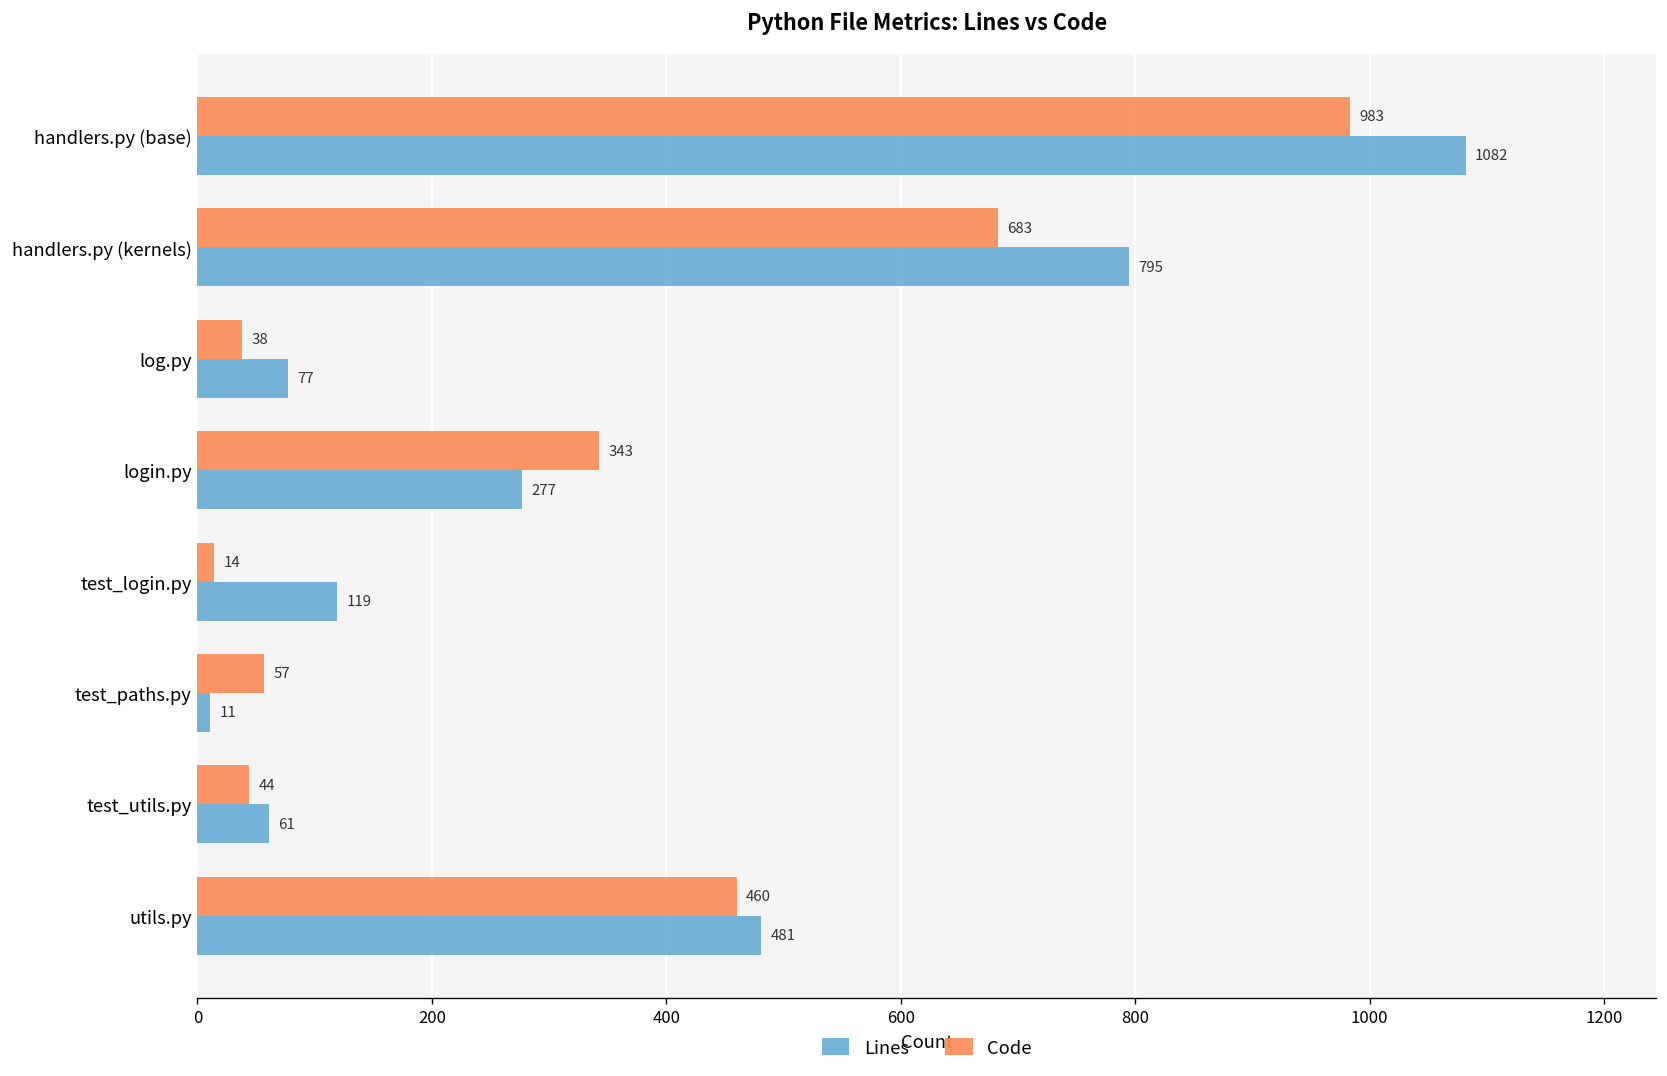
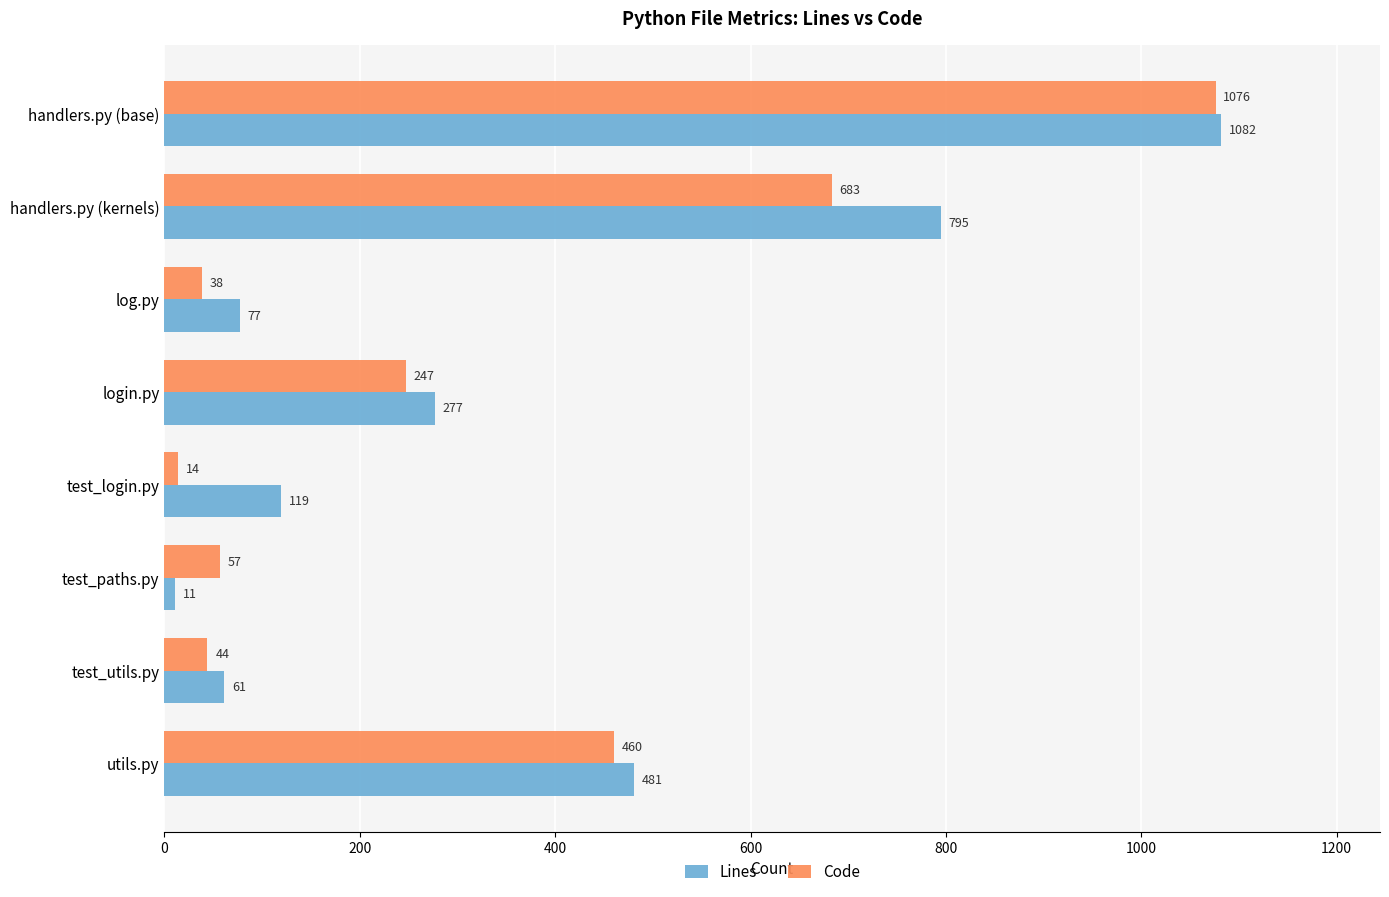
  {
    "Lines": {
      "handlers.py (base)": 1082,
      "handlers.py (kernels)": 795,
      "log.py": 77,
      "login.py": 277,
      "test_login.py": 119,
      "test_paths.py": 11,
      "test_utils.py": 61,
      "utils.py": 481
    },
    "Code": {
-     "handlers.py (base)": 983,
+     "handlers.py (base)": 1076,
      "handlers.py (kernels)": 683,
      "log.py": 38,
-     "login.py": 343,
+     "login.py": 247,
      "test_login.py": 14,
      "test_paths.py": 57,
      "test_utils.py": 44,
      "utils.py": 460
    }
  }
